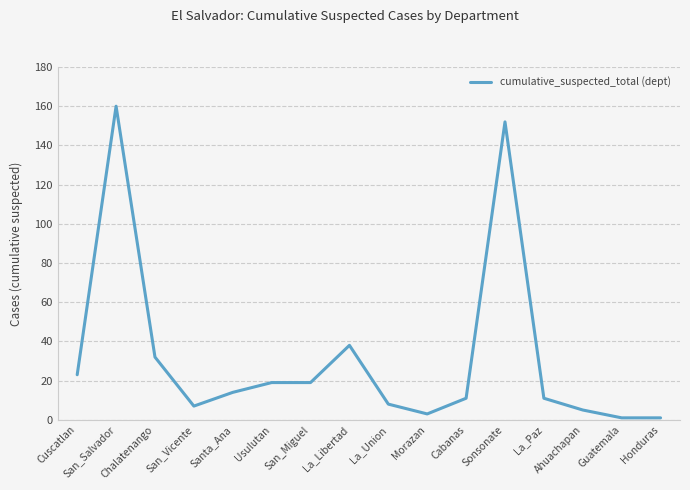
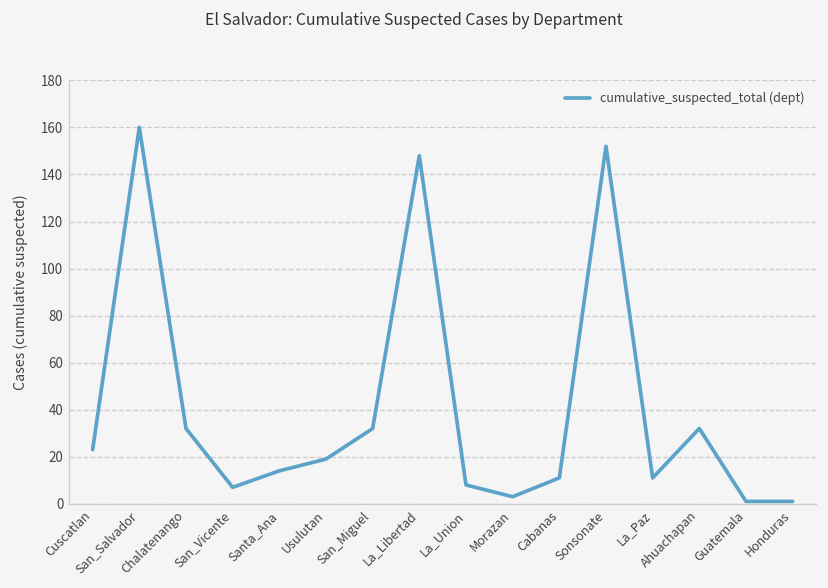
  {
    "Cuscatlan": 23,
    "San_Salvador": 160,
    "Chalatenango": 32,
    "San_Vicente": 7,
    "Santa_Ana": 14,
    "Usulutan": 19,
-   "San_Miguel": 19,
-   "La_Libertad": 38,
+   "San_Miguel": 32,
+   "La_Libertad": 148,
    "La_Union": 8,
    "Morazan": 3,
    "Cabanas": 11,
    "Sonsonate": 152,
    "La_Paz": 11,
-   "Ahuachapan": 5,
+   "Ahuachapan": 32,
    "Guatemala": 1,
    "Honduras": 1
  }
